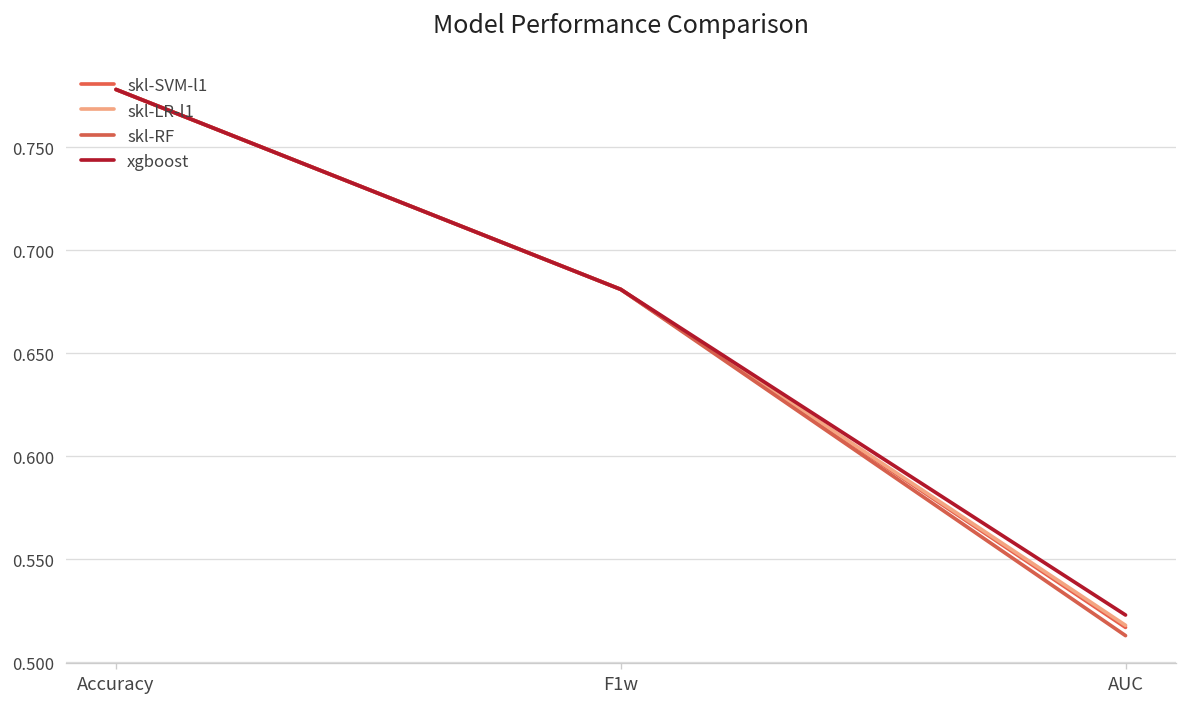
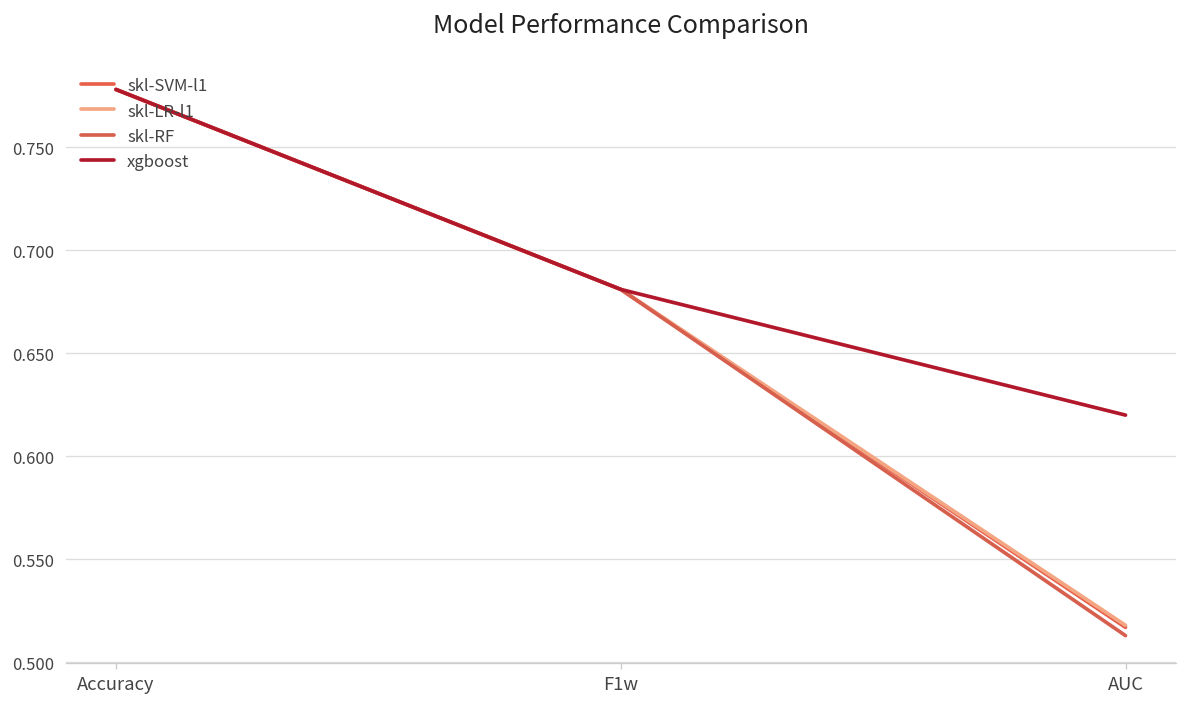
  {
    "xgboost": {
-     "AUC": 0.523
+     "AUC": 0.620
    }
  }
